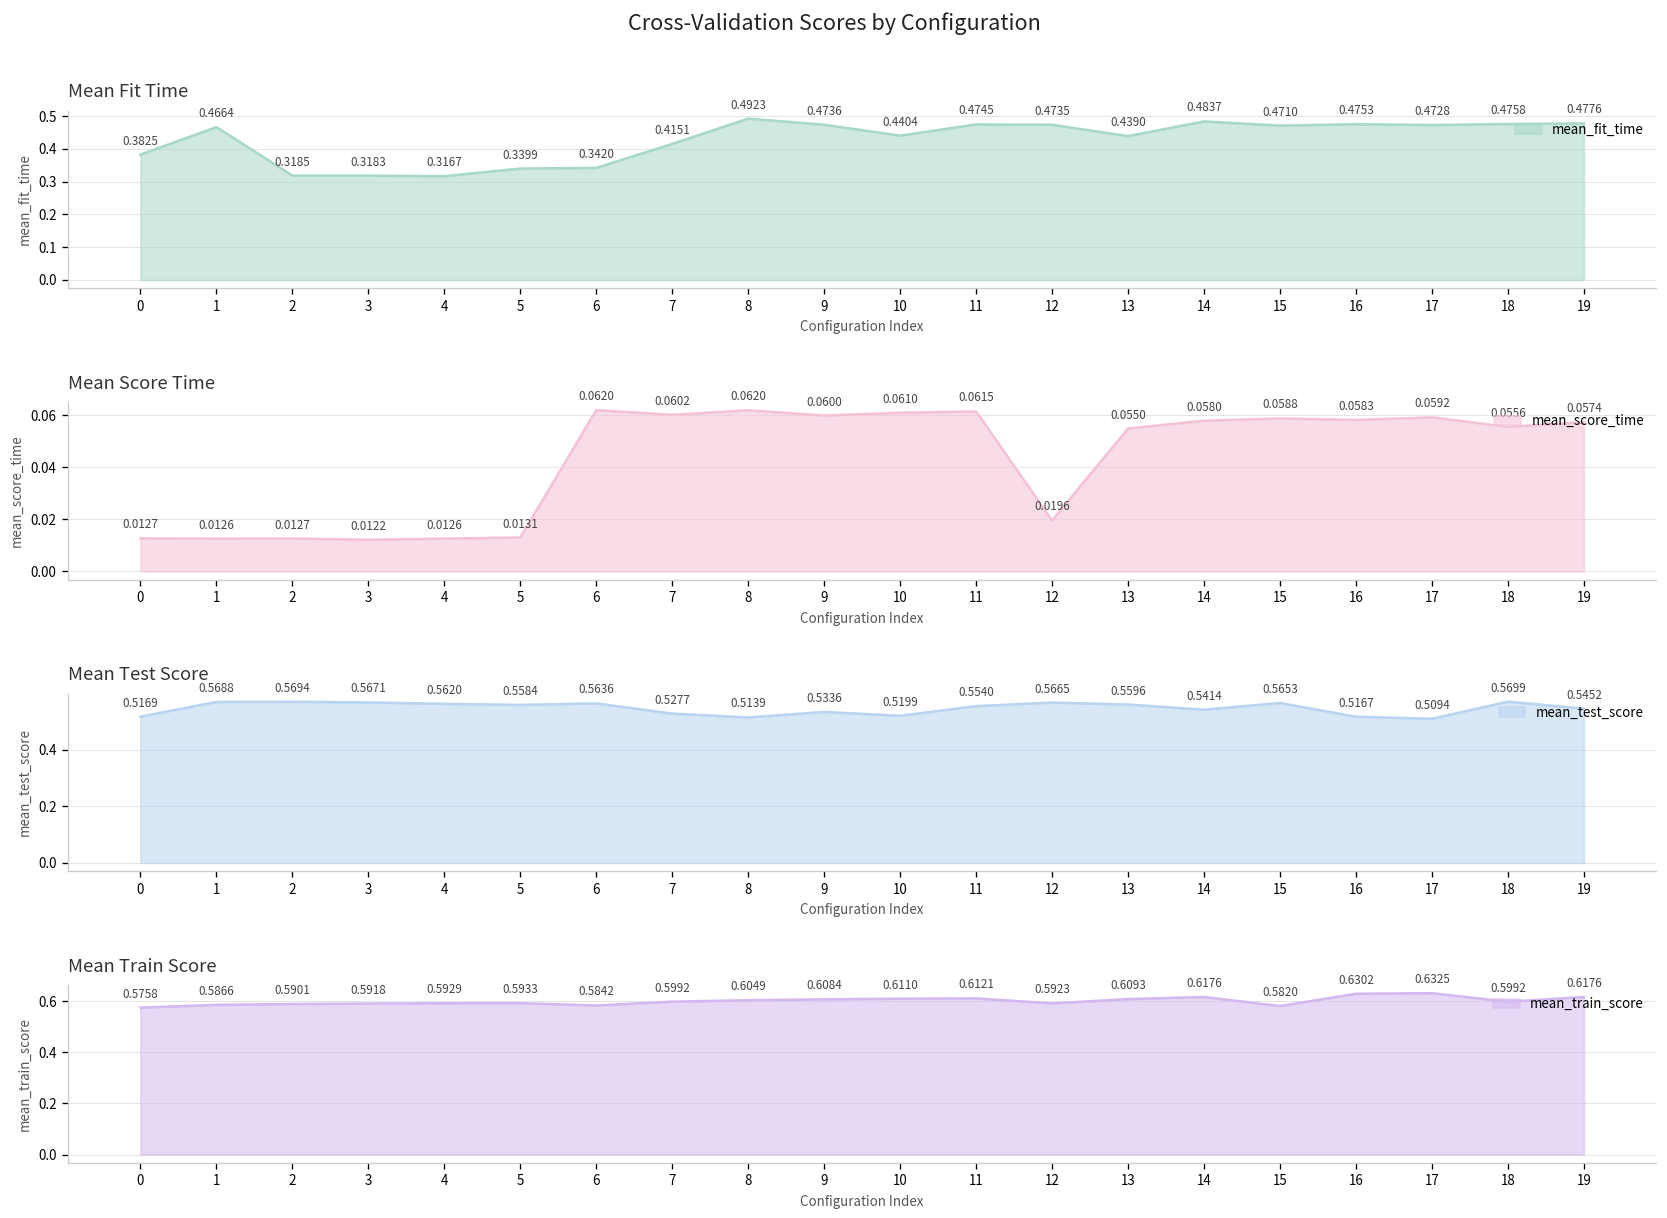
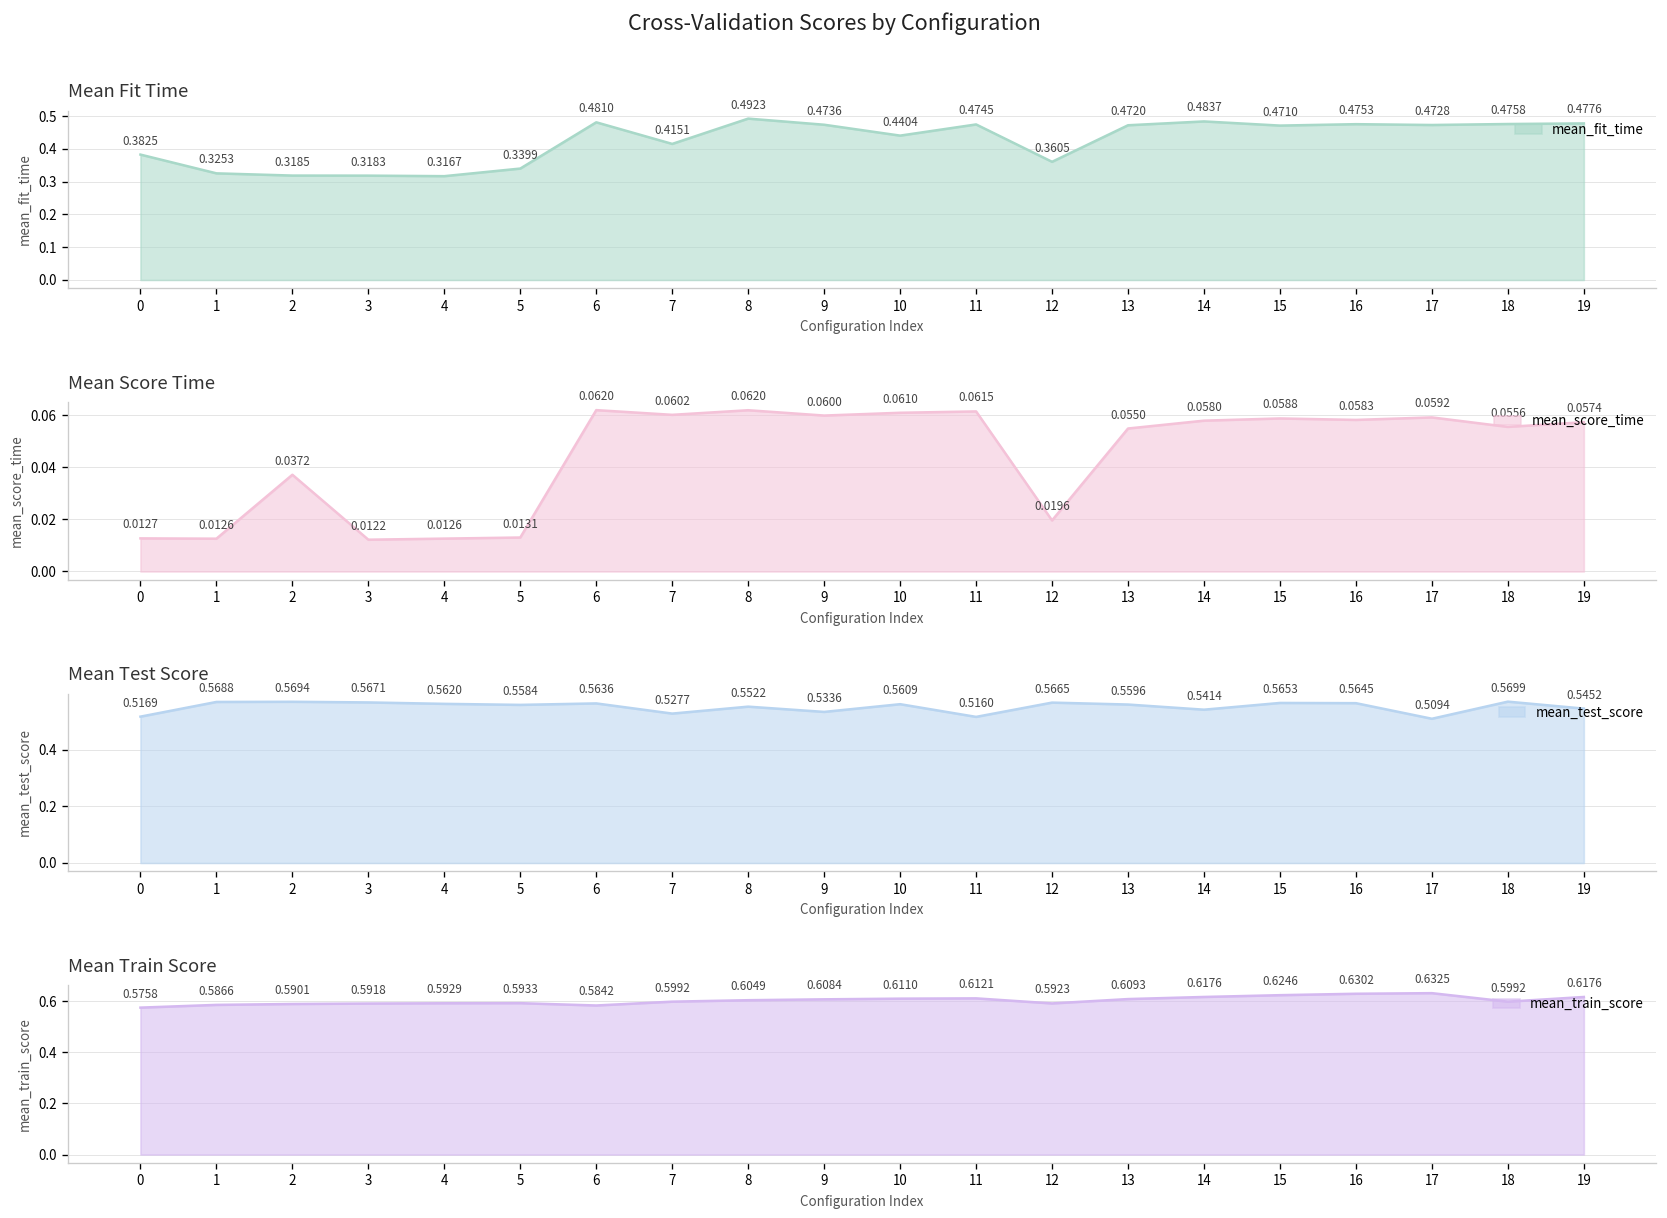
  {
    "Mean Fit Time": {
      "0": 0.3825,
-     "1": 0.4664,
+     "1": 0.3253,
      "2": 0.3185,
      "3": 0.3183,
      "4": 0.3167,
      "5": 0.3399,
-     "6": 0.3420,
+     "6": 0.4810,
      "7": 0.4151,
      "8": 0.4923,
      "9": 0.4736,
      "10": 0.4404,
      "11": 0.4745,
-     "12": 0.4735,
-     "13": 0.4390,
+     "12": 0.3605,
+     "13": 0.4720,
      "14": 0.4837,
      "15": 0.4710,
      "16": 0.4753,
      "17": 0.4728,
      "18": 0.4758,
      "19": 0.4776
    },
    "Mean Score Time": {
      "0": 0.0127,
      "1": 0.0126,
-     "2": 0.0127,
+     "2": 0.0372,
      "3": 0.0122,
      "4": 0.0126,
      "5": 0.0131,
      "6": 0.0620,
      "7": 0.0602,
      "8": 0.0620,
      "9": 0.0600,
      "10": 0.0610,
      "11": 0.0615,
      "12": 0.0196,
      "13": 0.0550,
      "14": 0.0580,
      "15": 0.0588,
      "16": 0.0583,
      "17": 0.0592,
      "18": 0.0556,
      "19": 0.0574
    },
    "Mean Test Score": {
      "0": 0.5169,
      "1": 0.5688,
      "2": 0.5694,
      "3": 0.5671,
      "4": 0.5620,
      "5": 0.5584,
      "6": 0.5636,
      "7": 0.5277,
-     "8": 0.5139,
+     "8": 0.5522,
      "9": 0.5336,
-     "10": 0.5199,
-     "11": 0.5540,
+     "10": 0.5609,
+     "11": 0.5160,
      "12": 0.5665,
      "13": 0.5596,
      "14": 0.5414,
      "15": 0.5653,
-     "16": 0.5167,
+     "16": 0.5645,
      "17": 0.5094,
      "18": 0.5699,
      "19": 0.5452
    },
    "Mean Train Score": {
      "0": 0.5758,
      "1": 0.5866,
      "2": 0.5901,
      "3": 0.5918,
      "4": 0.5929,
      "5": 0.5933,
      "6": 0.5842,
      "7": 0.5992,
      "8": 0.6049,
      "9": 0.6084,
      "10": 0.6110,
      "11": 0.6121,
      "12": 0.5923,
      "13": 0.6093,
      "14": 0.6176,
-     "15": 0.5820,
+     "15": 0.6246,
      "16": 0.6302,
      "17": 0.6325,
      "18": 0.5992,
      "19": 0.6176
    }
  }
